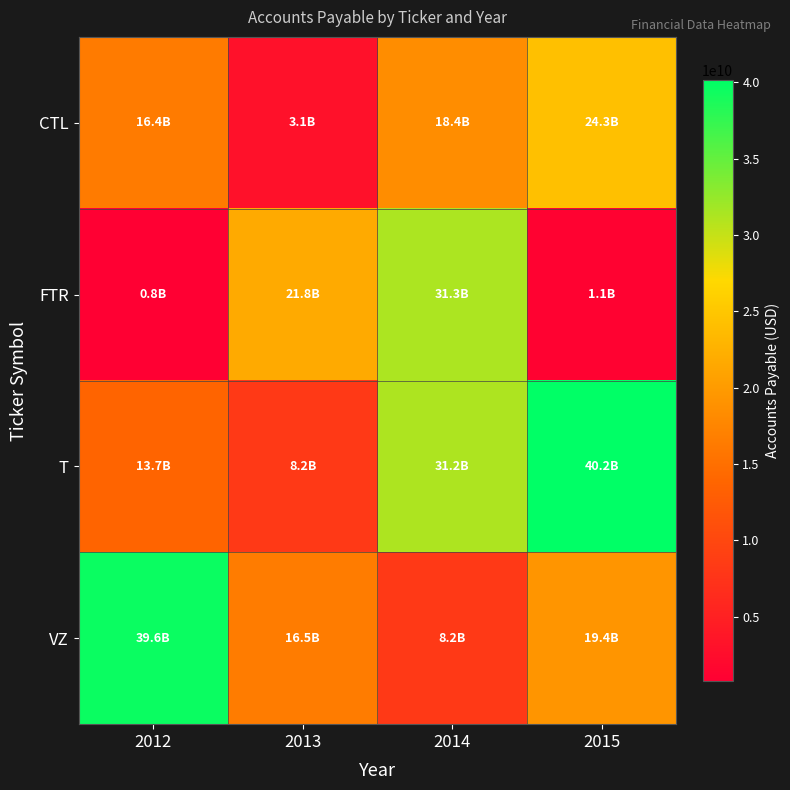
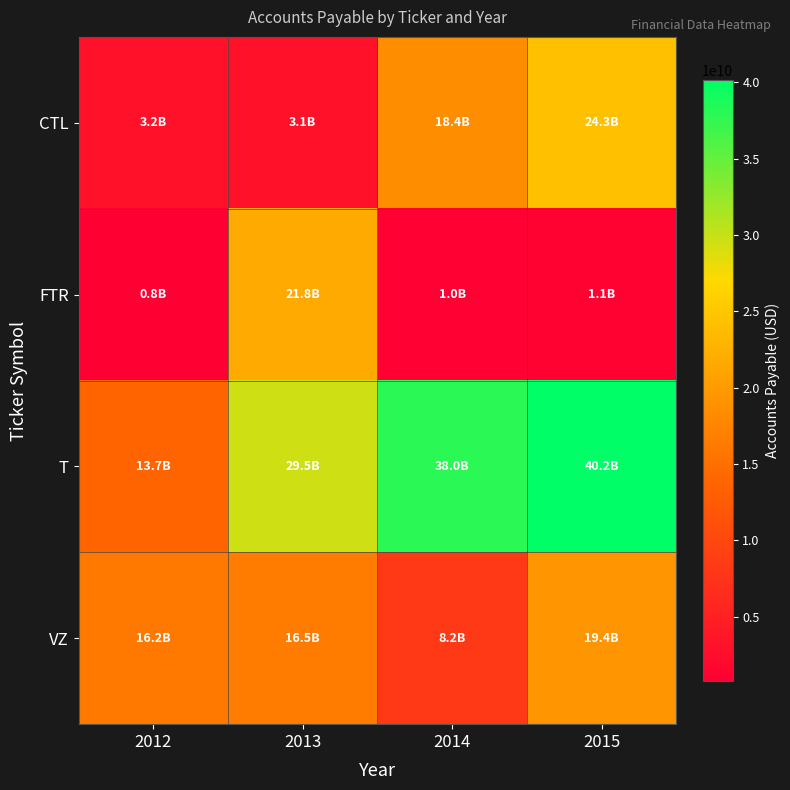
  {
    "CTL": {
-     "2012": "16.4B",
+     "2012": "3.2B",
      "2013": "3.1B",
      "2014": "18.4B",
      "2015": "24.3B"
    },
    "FTR": {
      "2012": "0.8B",
      "2013": "21.8B",
-     "2014": "31.3B",
+     "2014": "1.0B",
      "2015": "1.1B"
    },
    "T": {
      "2012": "13.7B",
-     "2013": "8.2B",
-     "2014": "31.2B",
+     "2013": "29.5B",
+     "2014": "38.0B",
      "2015": "40.2B"
    },
    "VZ": {
-     "2012": "39.6B",
+     "2012": "16.2B",
      "2013": "16.5B",
      "2014": "8.2B",
      "2015": "19.4B"
    }
  }
